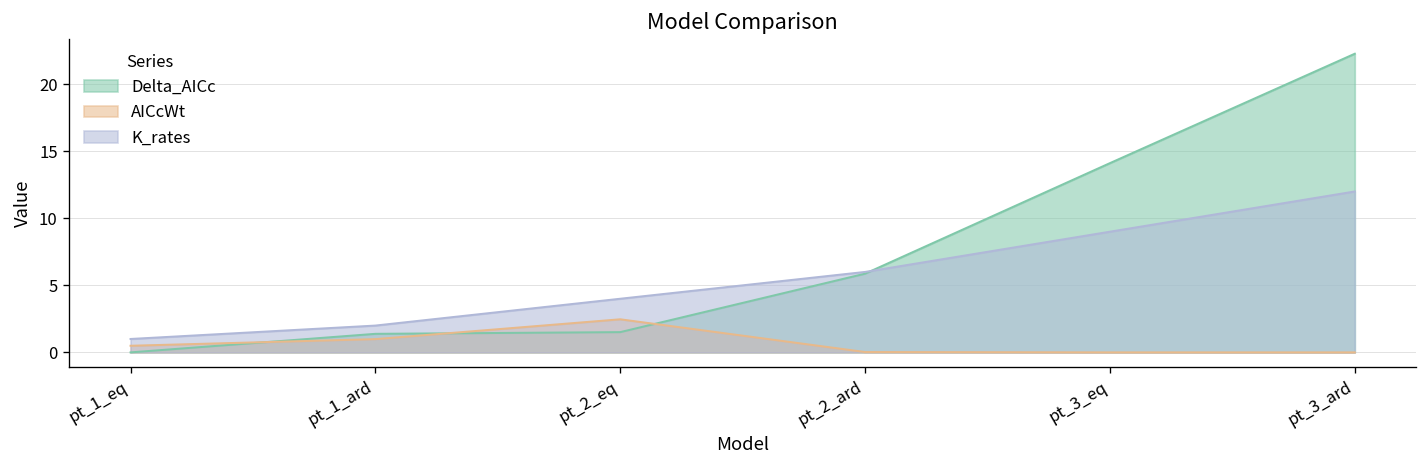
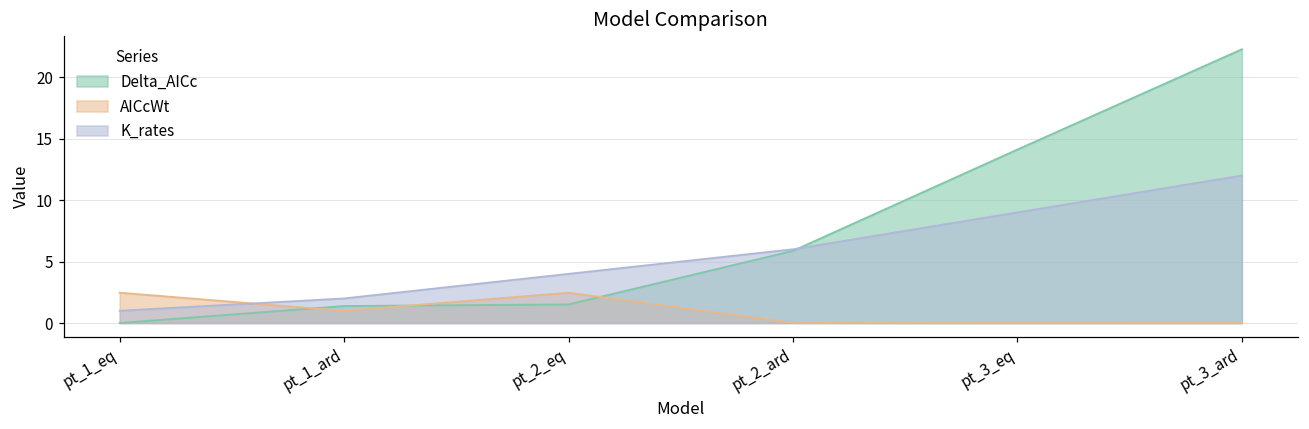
  {
    "AICcWt": {
-     "pt_1_eq": 0.5,
+     "pt_1_eq": 2.5,
      "pt_1_ard": 1.0,
      "pt_2_eq": 2.5,
      "pt_2_ard": 0.0,
      "pt_3_eq": 0.0,
      "pt_3_ard": 0.0
    }
  }
